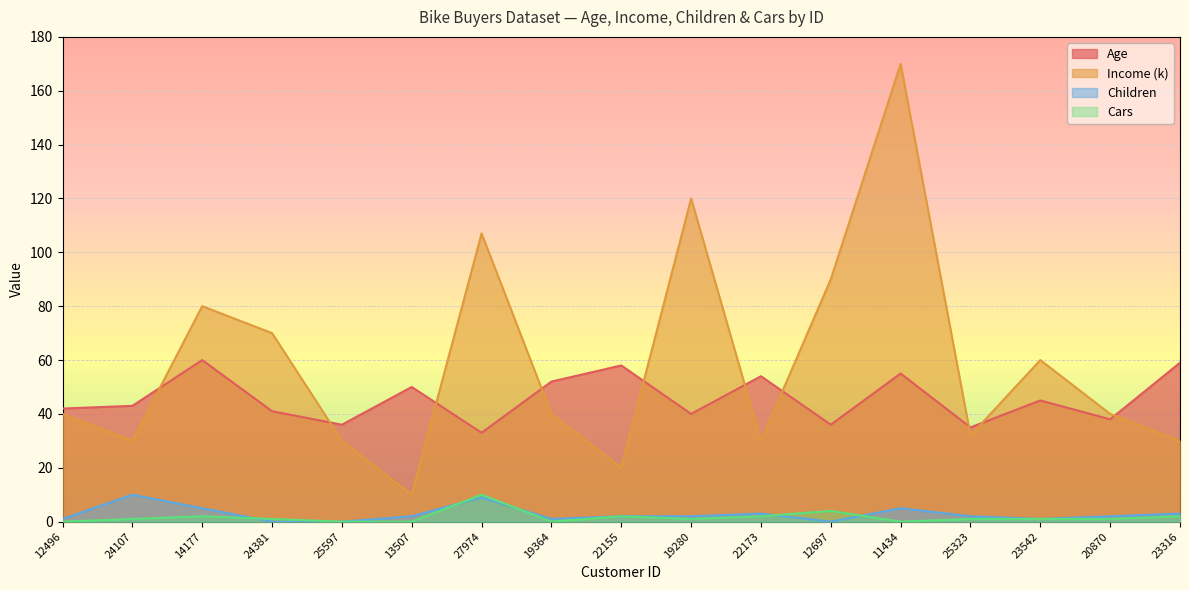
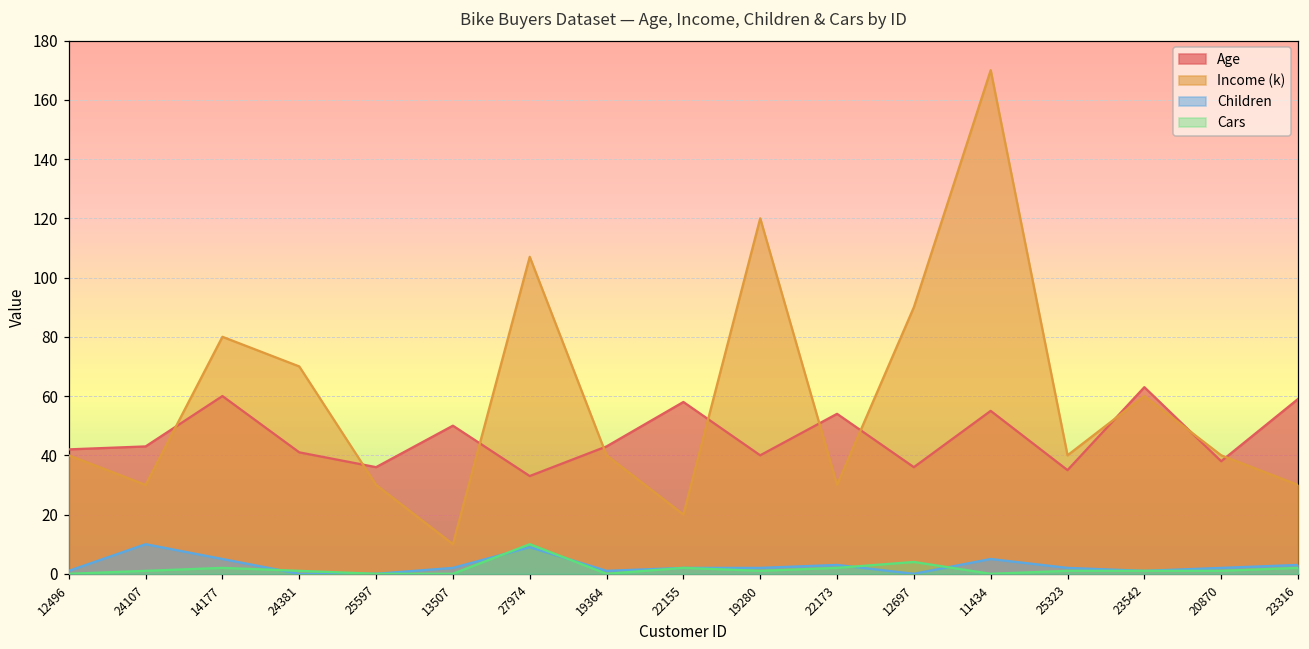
  {
    "Age": {
      "12496": 42,
      "24107": 43,
      "14177": 60,
      "24381": 41,
      "25597": 36,
      "13507": 50,
      "27974": 33,
-     "19364": 52,
+     "19364": 43,
      "22155": 58,
      "19280": 40,
      "22173": 54,
      "12697": 36,
      "11434": 55,
      "25323": 35,
-     "23542": 45,
+     "23542": 63,
      "20870": 38,
      "23316": 59
    },
    "Income (k)": {
      "12496": 40,
      "24107": 30,
      "14177": 80,
      "24381": 70,
      "25597": 30,
      "13507": 10,
      "27974": 107,
      "19364": 40,
      "22155": 20,
      "19280": 120,
      "22173": 30,
      "12697": 90,
      "11434": 170,
-     "25323": 32,
+     "25323": 40,
      "23542": 60,
      "20870": 40,
      "23316": 30
    },
    "Children": {
      "12496": 1,
      "24107": 10,
      "14177": 5,
      "24381": 0,
      "13507": 2,
      "27974": 9,
      "19364": 1,
      "19280": 2,
      "22173": 3,
      "12697": 0,
      "11434": 5,
      "25323": 2,
      "20870": 2,
      "23316": 3
    },
    "Cars": {
      "12496": 0,
      "24107": 1,
      "14177": 2,
      "24381": 1,
      "13507": 0,
      "27974": 10,
      "19364": 0,
      "19280": 1,
      "22173": 2,
      "12697": 4,
      "11434": 0,
      "25323": 1,
      "20870": 1,
      "23316": 2
    }
  }
